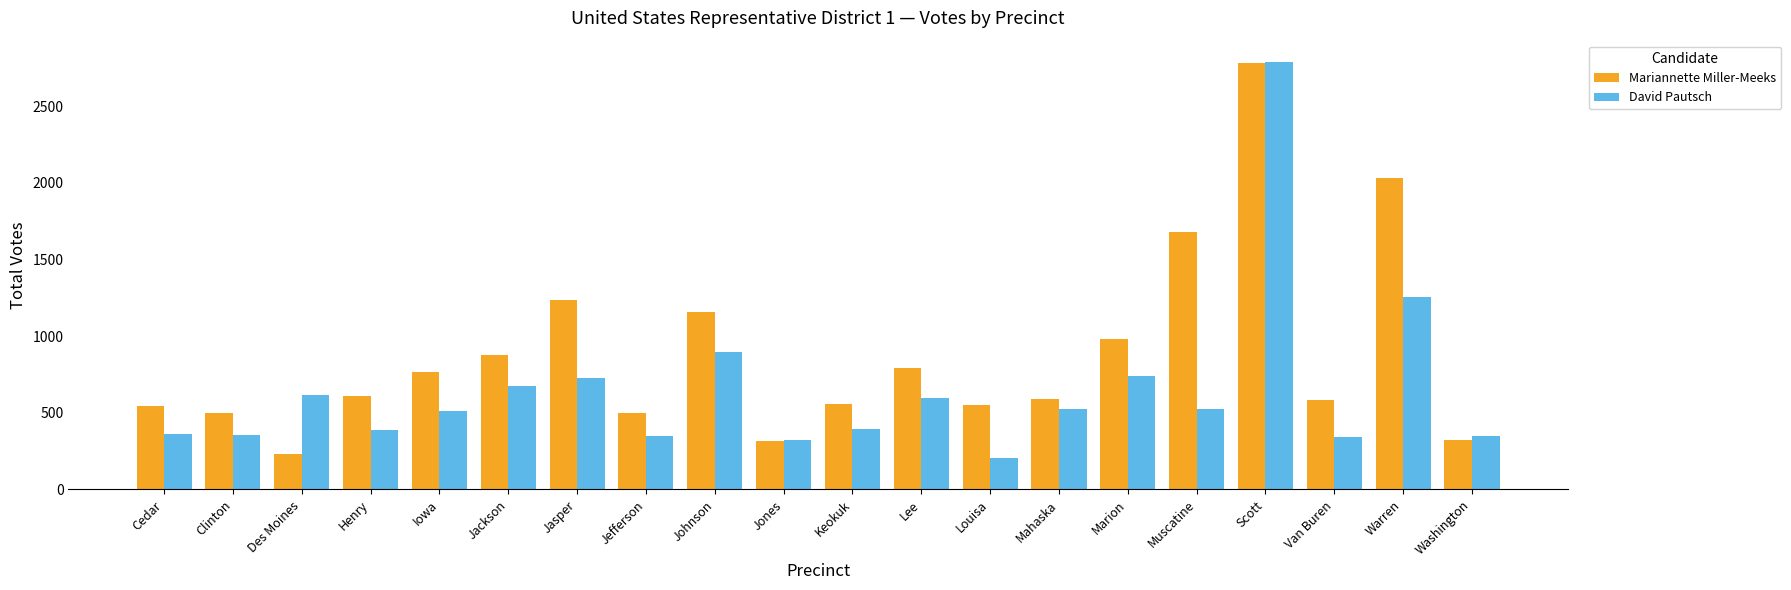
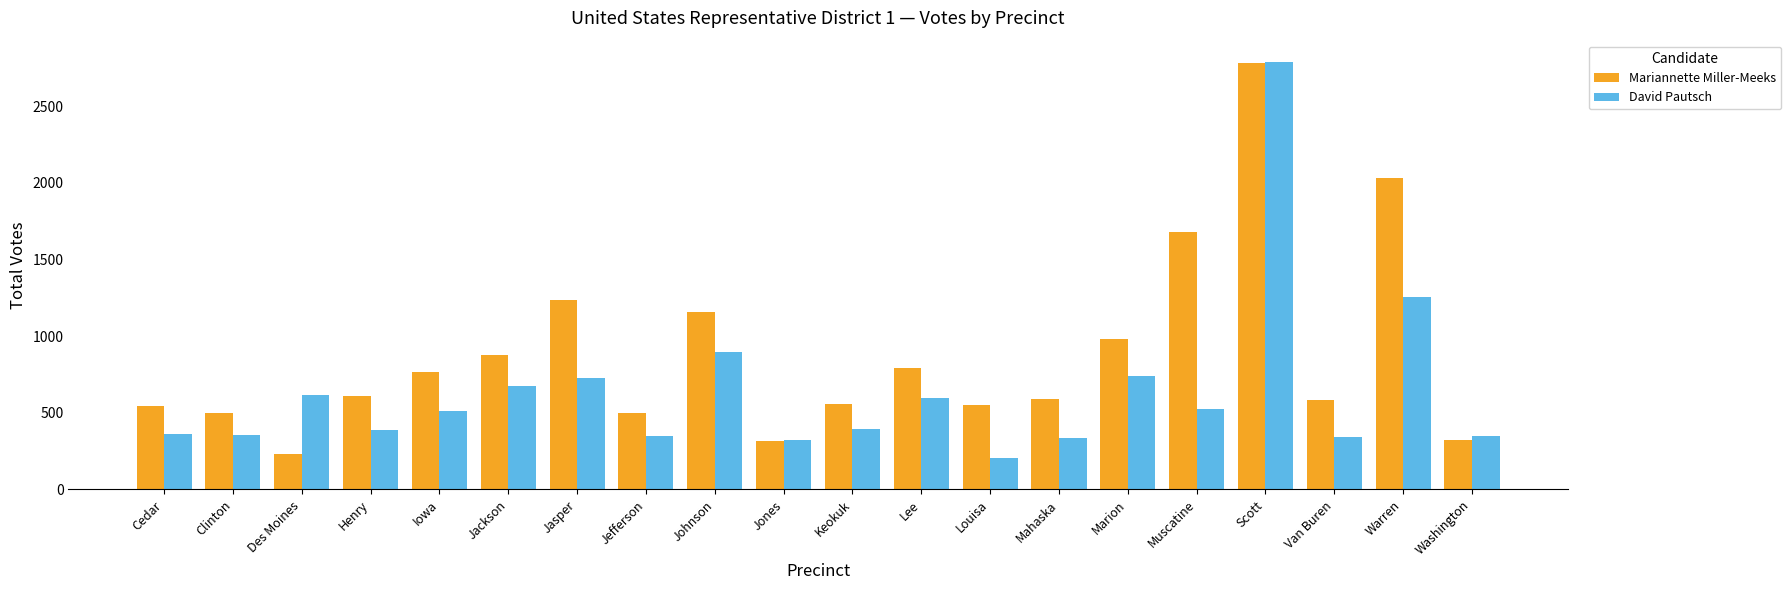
  {
    "Mariannette Miller-Meeks": {
      "Cedar": 540,
      "Clinton": 500,
      "Des Moines": 230,
      "Henry": 610,
      "Iowa": 770,
      "Jackson": 880,
      "Jasper": 1240,
      "Jefferson": 500,
      "Johnson": 1160,
      "Jones": 320,
      "Keokuk": 560,
      "Lee": 790,
      "Louisa": 550,
      "Mahaska": 590,
      "Marion": 980,
      "Muscatine": 1680,
      "Scott": 2780,
      "Van Buren": 580,
      "Warren": 2040,
      "Washington": 320
    },
    "David Pautsch": {
      "Cedar": 370,
      "Clinton": 350,
      "Des Moines": 620,
      "Henry": 390,
      "Iowa": 510,
      "Jackson": 680,
      "Jasper": 730,
      "Jefferson": 350,
      "Johnson": 900,
      "Jones": 320,
      "Keokuk": 390,
      "Lee": 600,
      "Louisa": 210,
-     "Mahaska": 530,
+     "Mahaska": 340,
      "Marion": 740,
      "Muscatine": 520,
      "Scott": 2790,
      "Van Buren": 350,
      "Warren": 1250,
      "Washington": 350
    }
  }
